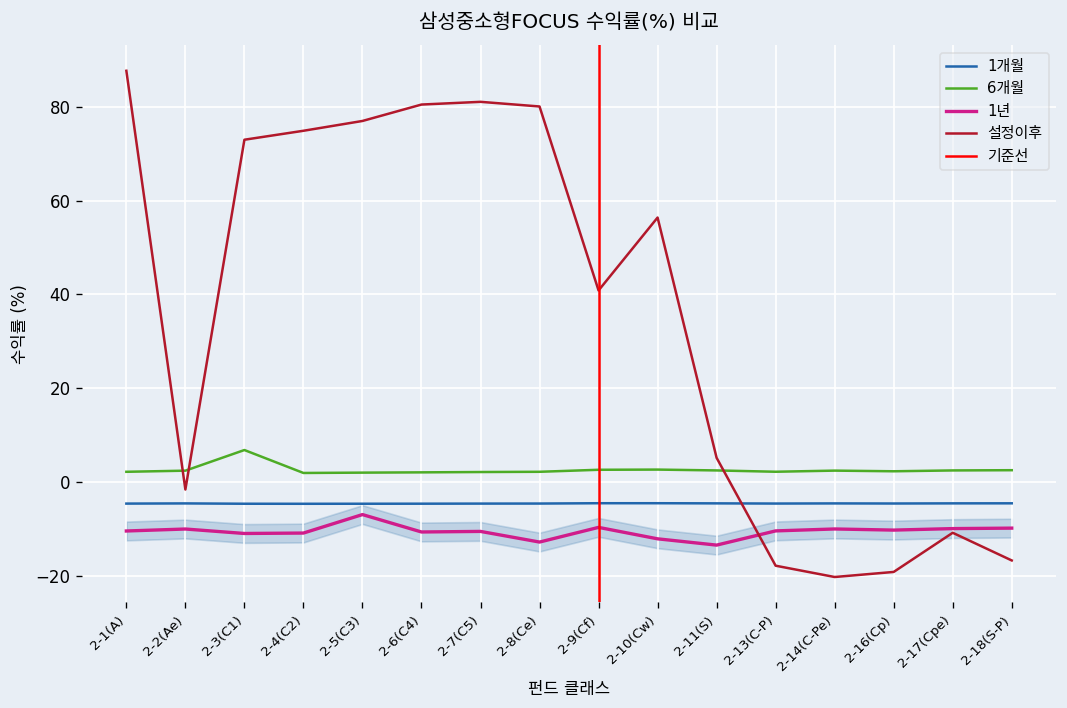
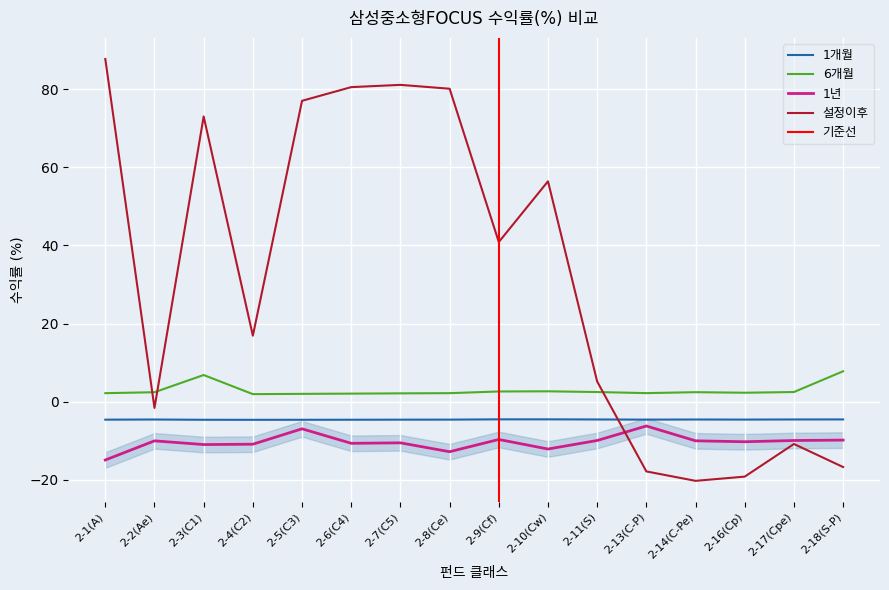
  {
    "6개월": {
      "2-1(A)": 2,
      "2-2(Ae)": 2,
      "2-3(C1)": 7,
      "2-4(C2)": 2,
      "2-5(C3)": 2,
      "2-6(C4)": 2,
      "2-7(C5)": 2,
      "2-8(Ce)": 2,
      "2-9(Cf)": 3,
      "2-10(Cw)": 3,
      "2-11(S)": 2,
      "2-13(C-P)": 2,
      "2-14(C-Pe)": 2,
      "2-16(Cp)": 2,
      "2-17(Cpe)": 2,
-     "2-18(S-P)": 3
+     "2-18(S-P)": 8
    },
    "1년": {
-     "2-1(A)": -10,
+     "2-1(A)": -15,
      "2-2(Ae)": -10,
      "2-3(C1)": -11,
      "2-4(C2)": -11,
      "2-5(C3)": -7,
      "2-6(C4)": -11,
      "2-7(C5)": -11,
      "2-8(Ce)": -13,
      "2-9(Cf)": -10,
      "2-10(Cw)": -12,
-     "2-11(S)": -13,
-     "2-13(C-P)": -10,
+     "2-11(S)": -10,
+     "2-13(C-P)": -6,
      "2-14(C-Pe)": -10,
      "2-16(Cp)": -10,
      "2-17(Cpe)": -10,
      "2-18(S-P)": -10
    },
    "설정이후": {
      "2-1(A)": 88,
      "2-2(Ae)": -2,
      "2-3(C1)": 73,
-     "2-4(C2)": 75,
+     "2-4(C2)": 17,
      "2-5(C3)": 77,
      "2-6(C4)": 80,
      "2-7(C5)": 81,
      "2-8(Ce)": 80,
      "2-9(Cf)": 41,
      "2-10(Cw)": 56,
      "2-11(S)": 5,
      "2-13(C-P)": -18,
      "2-14(C-Pe)": -20,
      "2-16(Cp)": -19,
      "2-17(Cpe)": -11,
      "2-18(S-P)": -17
    }
  }
